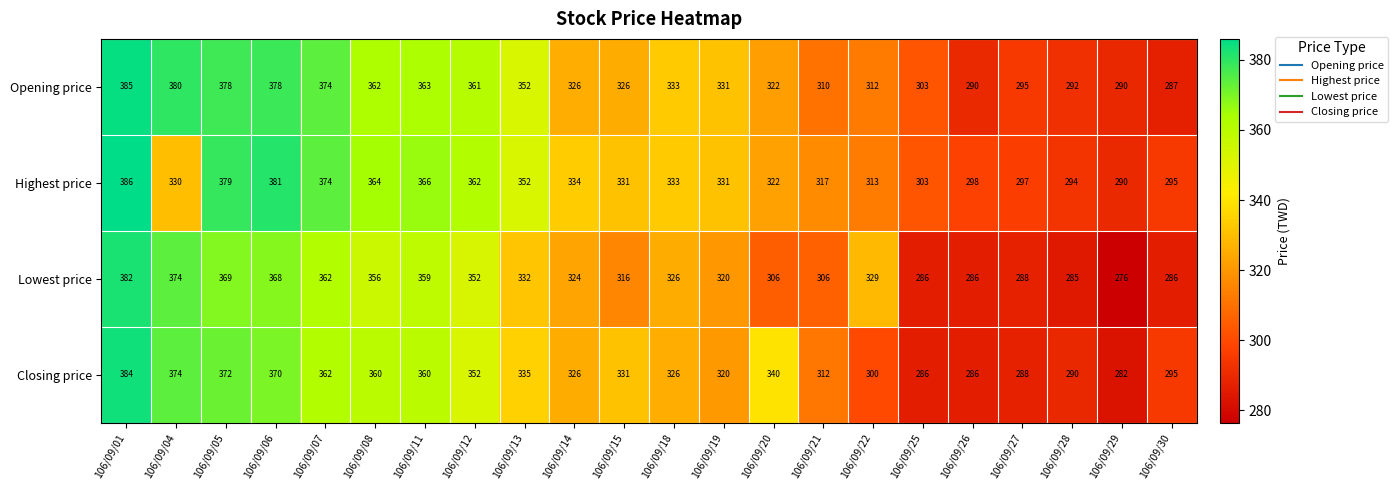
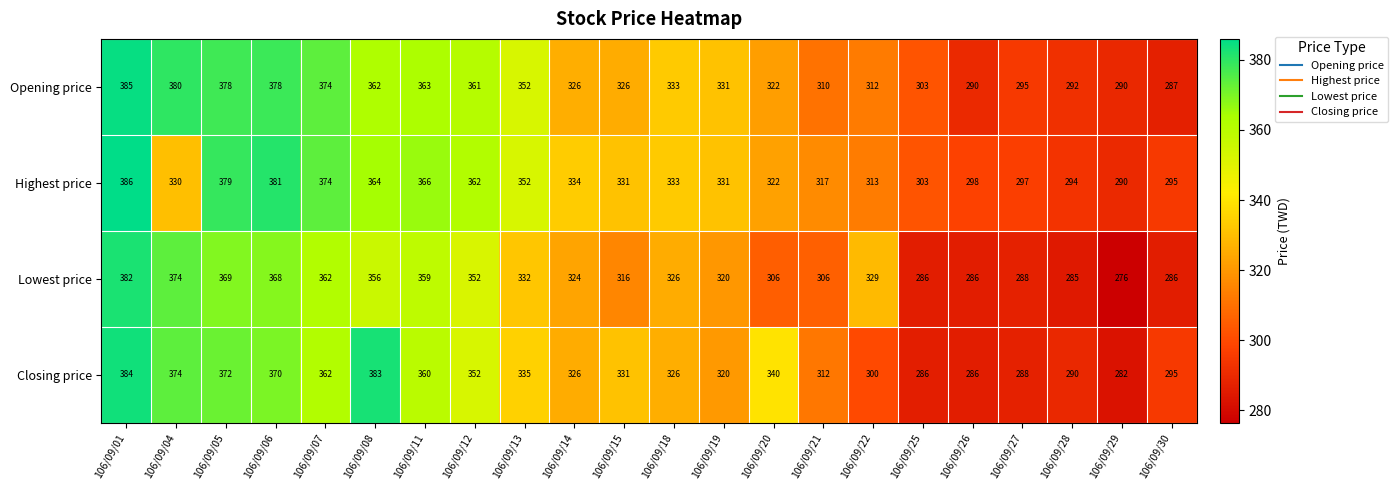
  {
    "Opening price": {
      "106/09/01": 385,
      "106/09/04": 380,
      "106/09/05": 378,
      "106/09/06": 378,
      "106/09/07": 374,
      "106/09/08": 362,
      "106/09/11": 363,
      "106/09/12": 361,
      "106/09/13": 352,
      "106/09/14": 326,
      "106/09/15": 326,
      "106/09/18": 333,
      "106/09/19": 331,
      "106/09/20": 322,
      "106/09/21": 310,
      "106/09/22": 312,
      "106/09/25": 303,
      "106/09/26": 290,
      "106/09/27": 295,
      "106/09/28": 292,
      "106/09/29": 290,
      "106/09/30": 287
    },
    "Highest price": {
      "106/09/01": 386,
      "106/09/04": 330,
      "106/09/05": 379,
      "106/09/06": 381,
      "106/09/07": 374,
      "106/09/08": 364,
      "106/09/11": 366,
      "106/09/12": 362,
      "106/09/13": 352,
      "106/09/14": 334,
      "106/09/15": 331,
      "106/09/18": 333,
      "106/09/19": 331,
      "106/09/20": 322,
      "106/09/21": 317,
      "106/09/22": 313,
      "106/09/25": 303,
      "106/09/26": 298,
      "106/09/27": 297,
      "106/09/28": 294,
      "106/09/29": 290,
      "106/09/30": 295
    },
    "Lowest price": {
      "106/09/01": 382,
      "106/09/04": 374,
      "106/09/05": 369,
      "106/09/06": 368,
      "106/09/07": 362,
      "106/09/08": 356,
      "106/09/11": 359,
      "106/09/12": 352,
      "106/09/13": 332,
      "106/09/14": 324,
      "106/09/15": 316,
      "106/09/18": 326,
      "106/09/19": 320,
      "106/09/20": 306,
      "106/09/21": 306,
      "106/09/22": 329,
      "106/09/25": 286,
      "106/09/26": 286,
      "106/09/27": 288,
      "106/09/28": 285,
      "106/09/29": 276,
      "106/09/30": 286
    },
    "Closing price": {
      "106/09/01": 384,
      "106/09/04": 374,
      "106/09/05": 372,
      "106/09/06": 370,
      "106/09/07": 362,
-     "106/09/08": 360,
+     "106/09/08": 383,
      "106/09/11": 360,
      "106/09/12": 352,
      "106/09/13": 335,
      "106/09/14": 326,
      "106/09/15": 331,
      "106/09/18": 326,
      "106/09/19": 320,
      "106/09/20": 340,
      "106/09/21": 312,
      "106/09/22": 300,
      "106/09/25": 286,
      "106/09/26": 286,
      "106/09/27": 288,
      "106/09/28": 290,
      "106/09/29": 282,
      "106/09/30": 295
    }
  }
